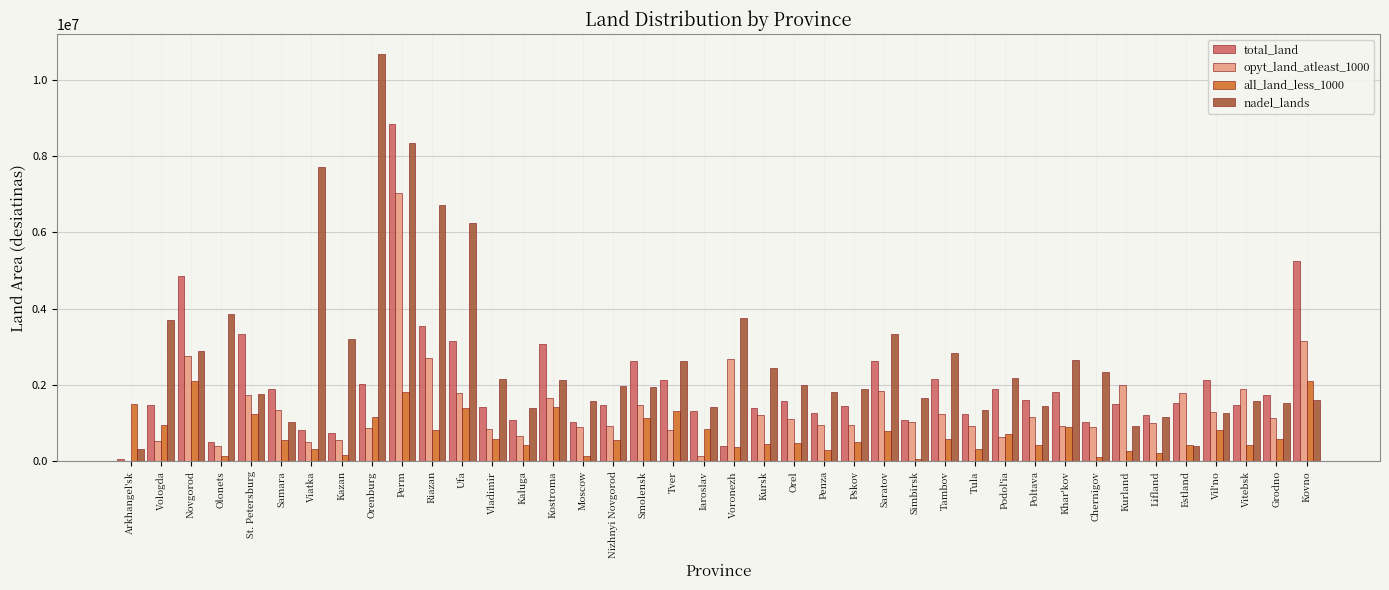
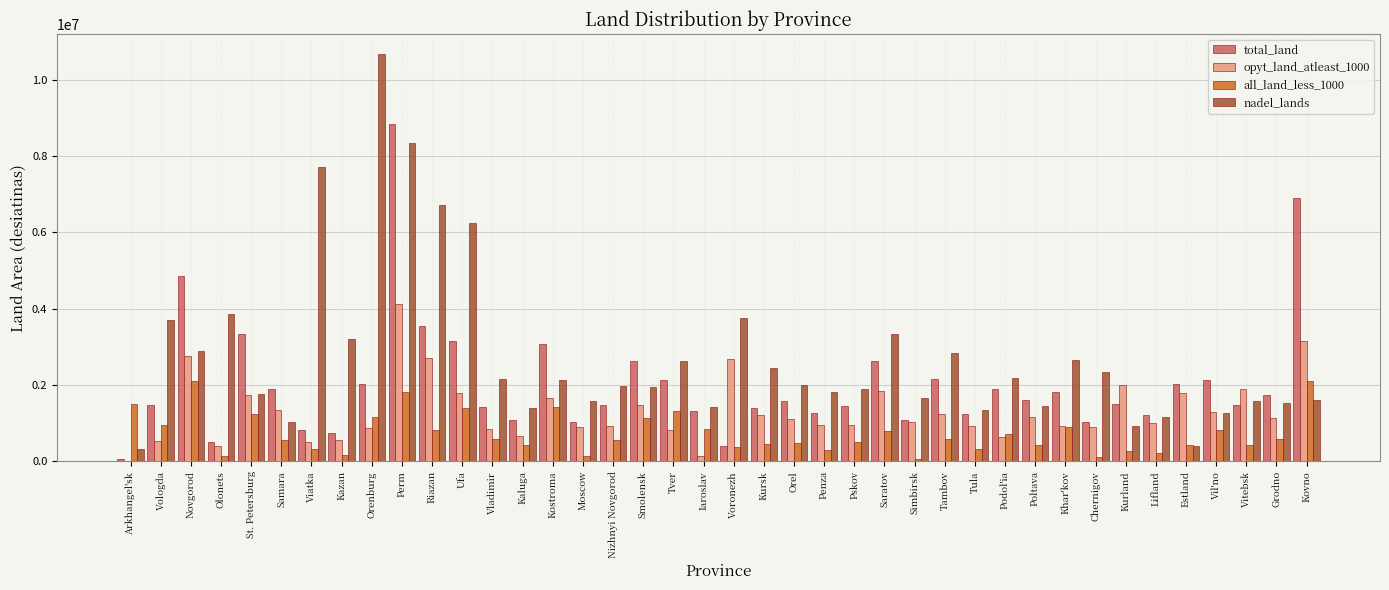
  {
    "total_land": {
      "Vologda": 1500000,
      "Novgorod": 4900000,
      "Olonets": 500000,
      "St. Petersburg": 3300000,
      "Samara": 1900000,
      "Viatka": 800000,
      "Kazan": 700000,
      "Orenburg": 2000000,
      "Perm": 8900000,
      "Riazan": 3500000,
      "Ufa": 3200000,
      "Vladimir": 1400000,
      "Kaluga": 1100000,
      "Kostroma": 3100000,
      "Moscow": 1000000,
      "Nizhnyi Novgorod": 1500000,
      "Smolensk": 2600000,
      "Tver": 2100000,
      "Iaroslav": 1300000,
      "Voronezh": 400000,
      "Kursk": 1400000,
      "Orel": 1600000,
      "Penza": 1300000,
      "Pskov": 1500000,
      "Saratov": 2600000,
      "Simbirsk": 1100000,
      "Tambov": 2200000,
      "Tula": 1200000,
      "Podol'ia": 1900000,
      "Poltava": 1600000,
      "Khar'kov": 1800000,
      "Chernigov": 1000000,
      "Kurland": 1500000,
      "Lifland": 1200000,
-     "Estland": 1500000,
+     "Estland": 2000000,
      "Vil'no": 2100000,
      "Vitebsk": 1500000,
      "Grodno": 1700000,
-     "Kovno": 5300000
+     "Kovno": 6900000
    },
    "opyt_land_atleast_1000": {
      "Arkhangel'sk": 0,
      "Vologda": 500000,
      "Novgorod": 2800000,
      "Olonets": 400000,
      "St. Petersburg": 1700000,
      "Samara": 1300000,
      "Viatka": 500000,
      "Kazan": 600000,
      "Orenburg": 900000,
-     "Perm": 7000000,
+     "Perm": 4100000,
      "Riazan": 2700000,
      "Ufa": 1800000,
      "Vladimir": 800000,
      "Kaluga": 700000,
      "Kostroma": 1700000,
      "Moscow": 900000,
      "Nizhnyi Novgorod": 900000,
      "Smolensk": 1500000,
      "Tver": 800000,
      "Iaroslav": 100000,
      "Voronezh": 2700000,
      "Kursk": 1200000,
      "Orel": 1100000,
      "Penza": 1000000,
      "Pskov": 900000,
      "Saratov": 1800000,
      "Simbirsk": 1000000,
      "Tambov": 1200000,
      "Tula": 900000,
      "Podol'ia": 600000,
      "Poltava": 1200000,
      "Khar'kov": 900000,
      "Chernigov": 900000,
      "Kurland": 2000000,
      "Lifland": 1000000,
      "Estland": 1800000,
      "Vil'no": 1300000,
      "Vitebsk": 1900000,
      "Grodno": 1100000,
      "Kovno": 3200000
    }
  }
